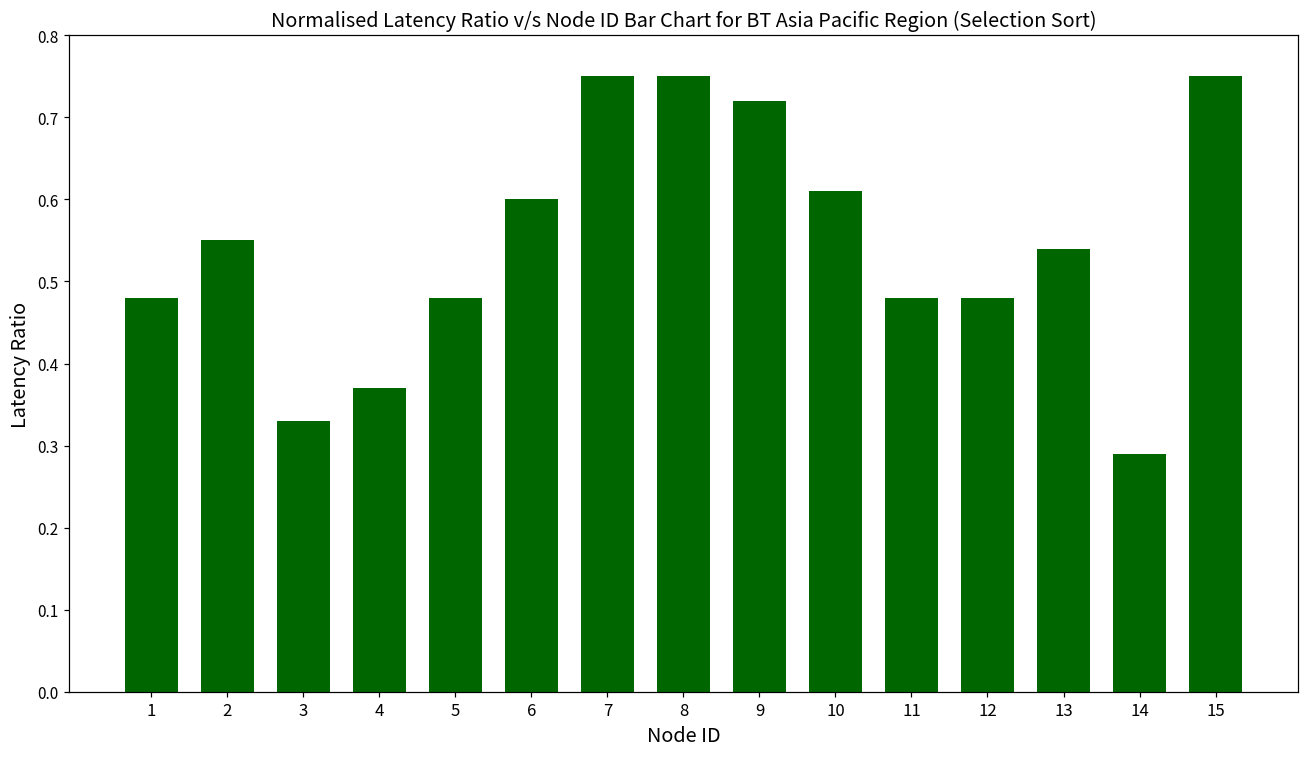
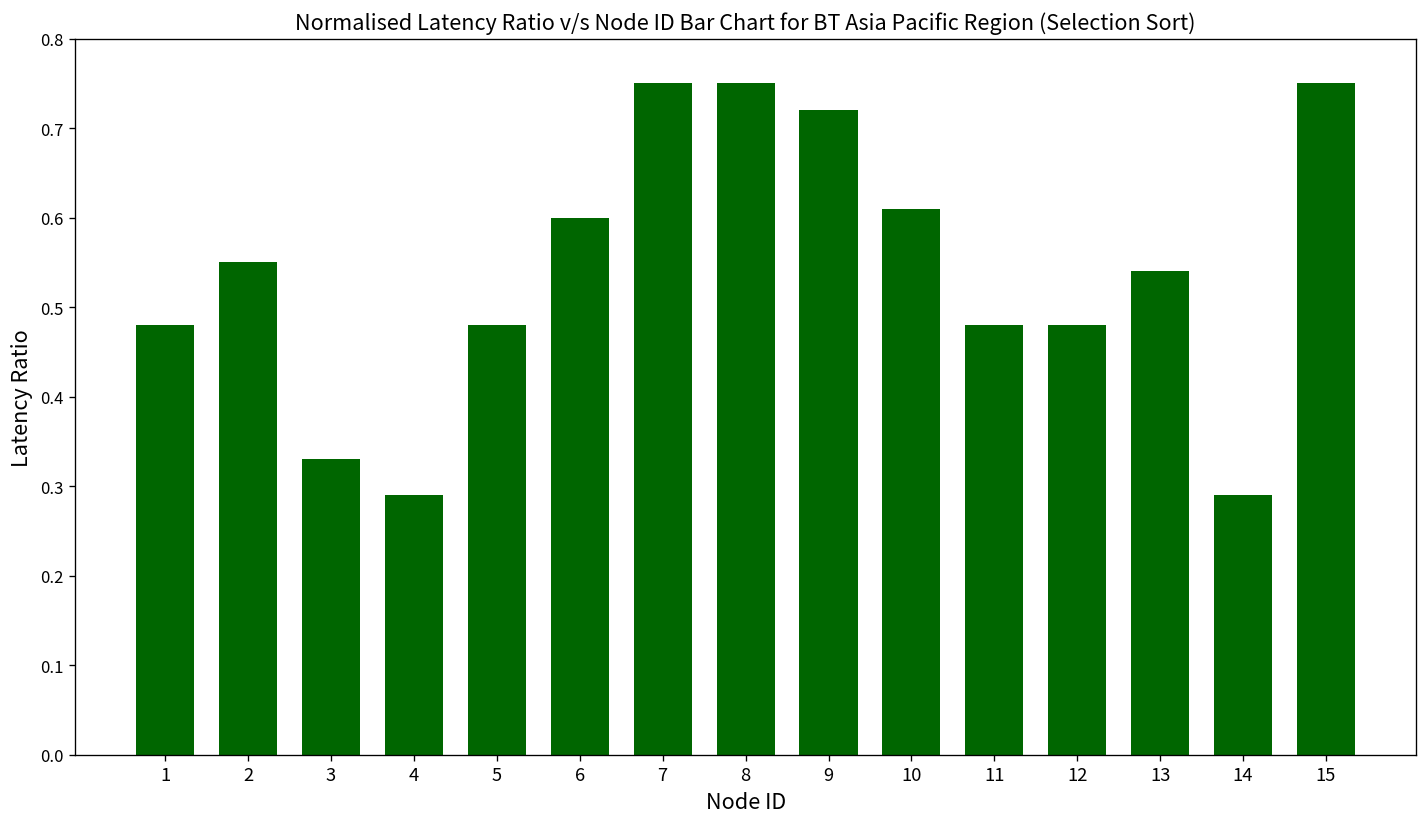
  {
    "1": 0.48,
    "2": 0.55,
    "3": 0.33,
-   "4": 0.37,
+   "4": 0.29,
    "5": 0.48,
    "6": 0.60,
    "7": 0.75,
    "8": 0.75,
    "9": 0.72,
    "10": 0.61,
    "11": 0.48,
    "12": 0.48,
    "13": 0.54,
    "14": 0.29,
    "15": 0.75
  }
